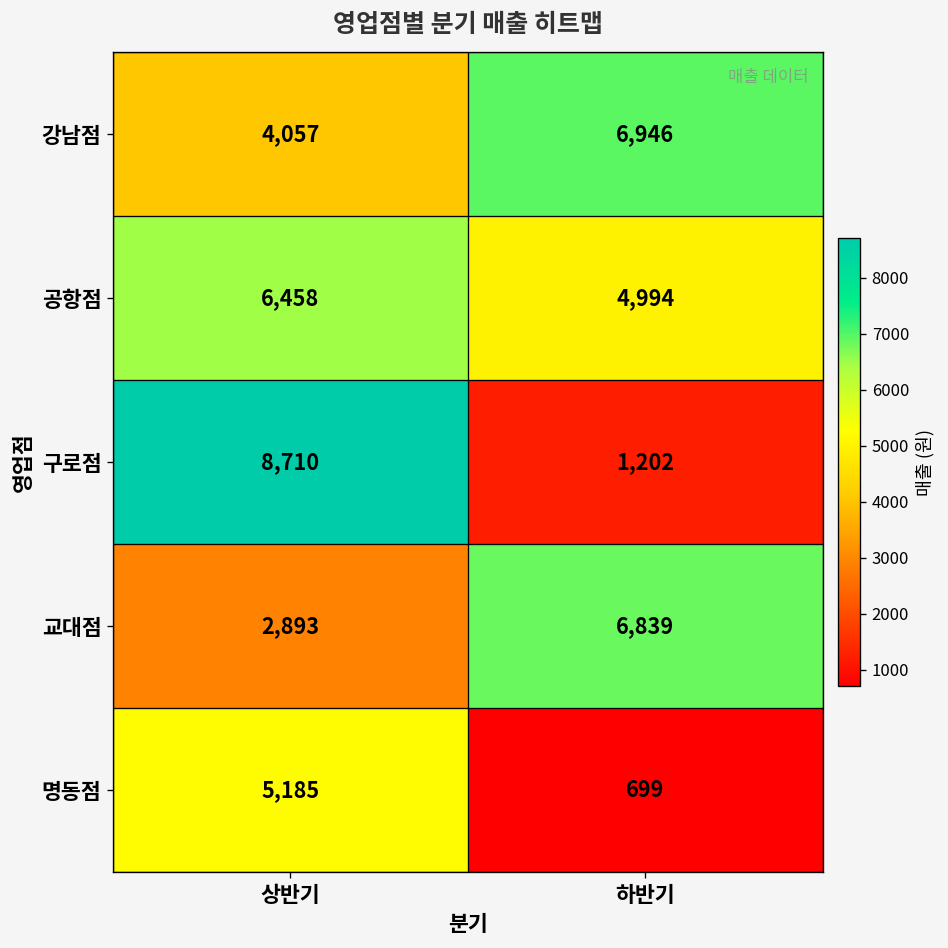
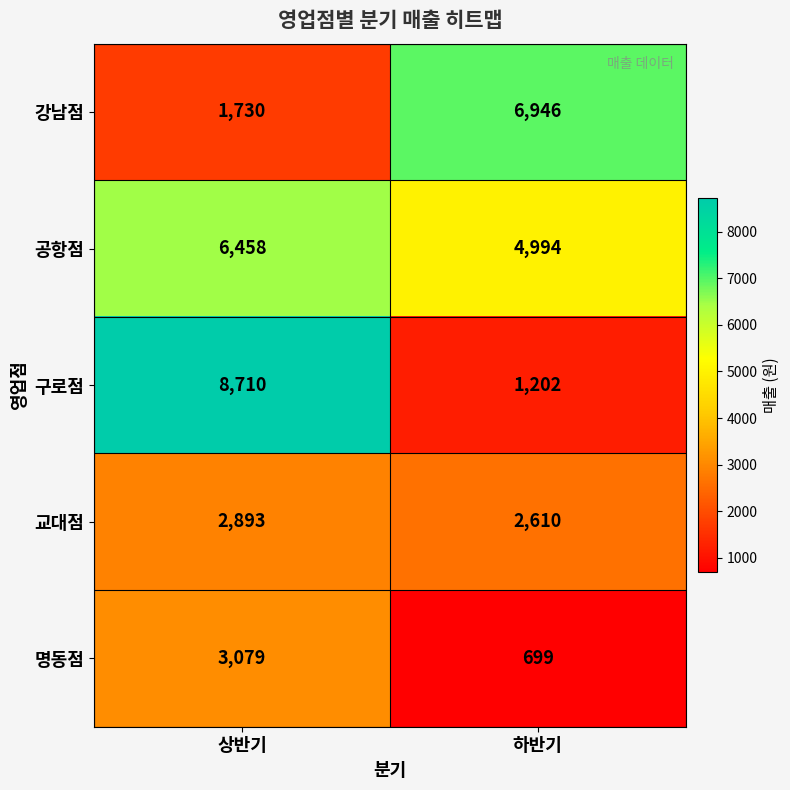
  {
    "강남점": {
-     "상반기": "4,057"
+     "상반기": "1,730"
    },
    "공항점": {
      "상반기": "6,458",
      "하반기": "4,994"
    },
    "구로점": {
      "상반기": "8,710",
      "하반기": "1,202"
    },
    "교대점": {
      "상반기": "2,893",
-     "하반기": "6,839"
+     "하반기": "2,610"
    },
    "명동점": {
-     "상반기": "5,185",
+     "상반기": "3,079",
      "하반기": "699"
    }
  }
